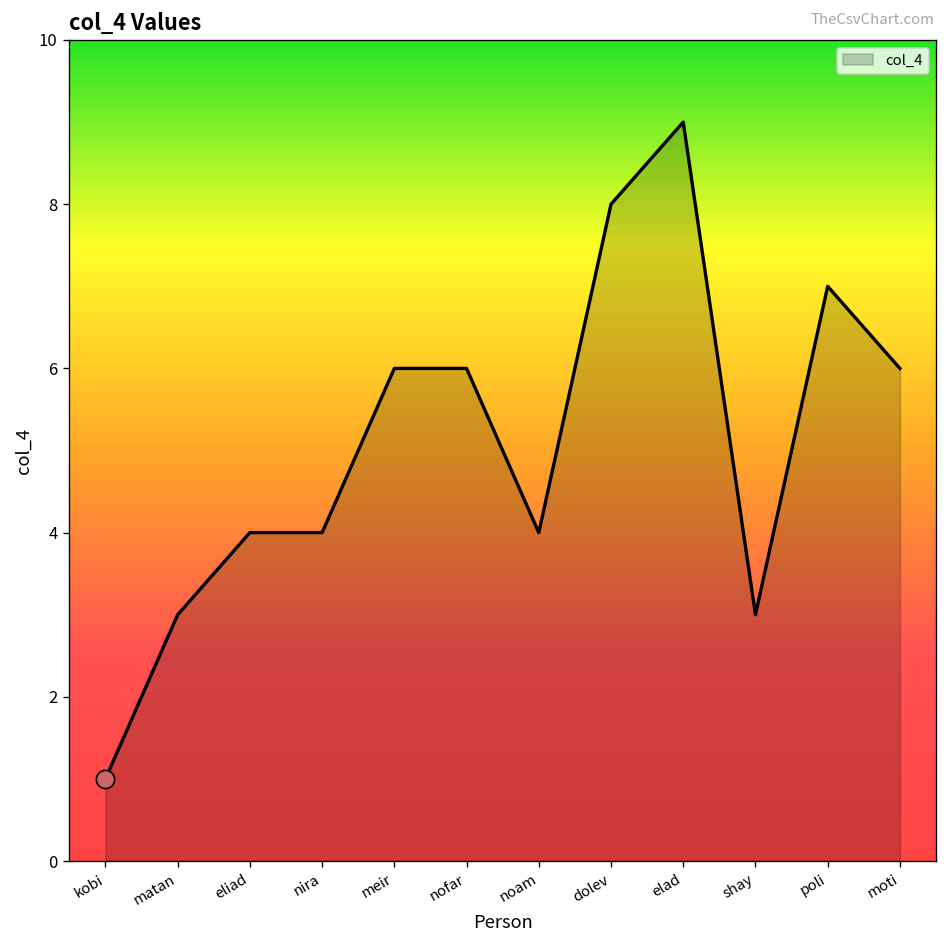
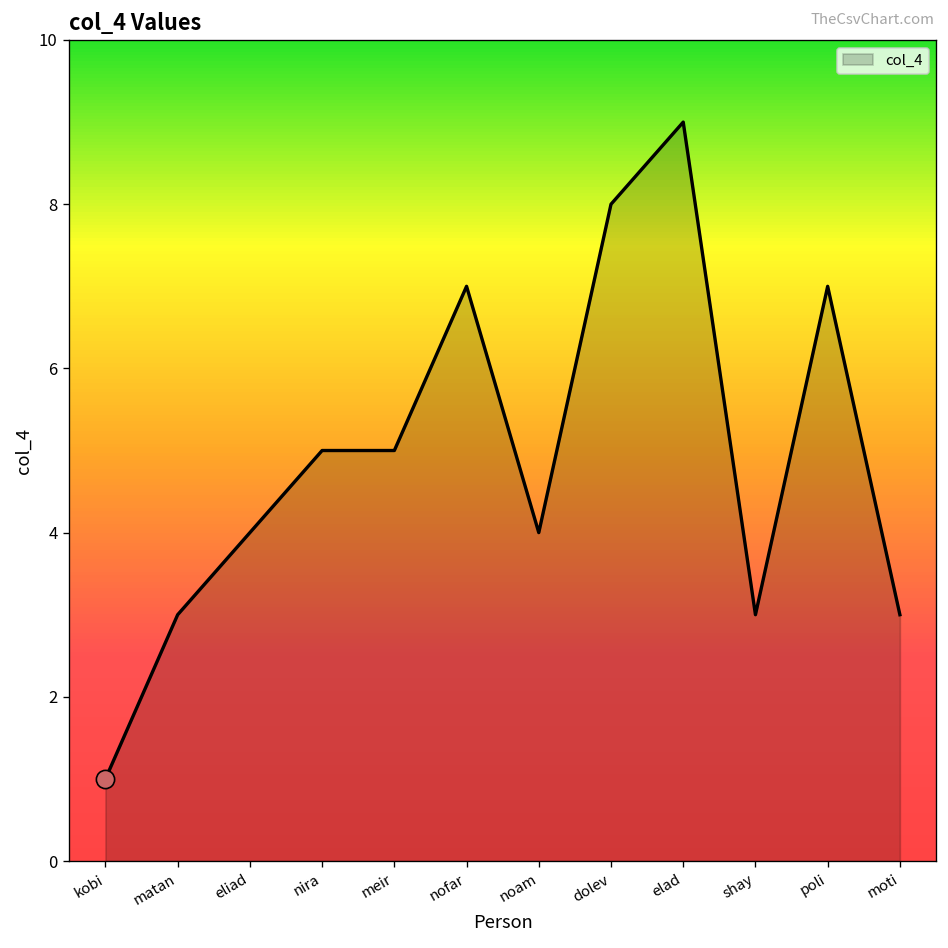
  {
    "col_4": {
      "matan": 3,
      "eliad": 4,
-     "nira": 4,
-     "meir": 6,
-     "nofar": 6,
+     "nira": 5,
+     "meir": 5,
+     "nofar": 7,
      "noam": 4,
      "dolev": 8,
      "elad": 9,
      "shay": 3,
      "poli": 7,
-     "moti": 6
+     "moti": 3
    }
  }
